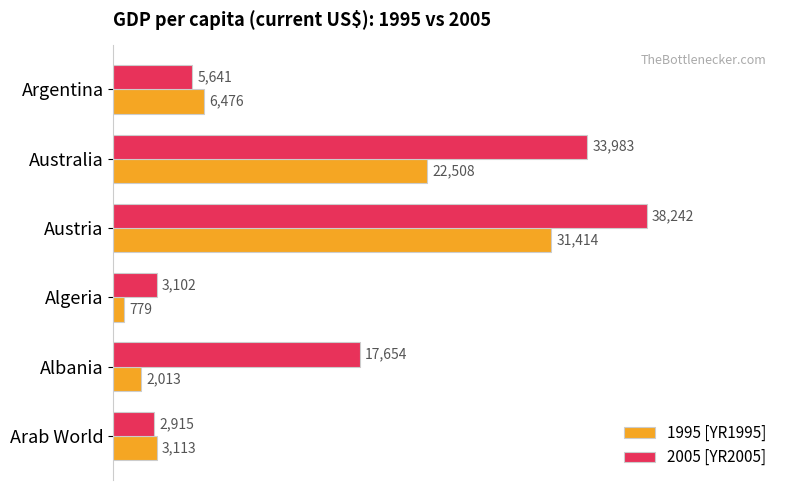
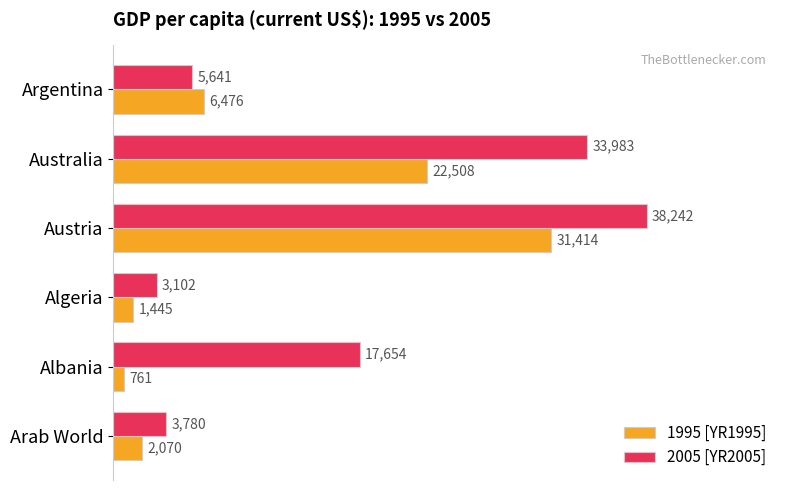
  {
    "1995 [YR1995]": {
      "Argentina": "6,476",
      "Australia": "22,508",
      "Austria": "31,414",
-     "Algeria": "779",
-     "Albania": "2,013",
-     "Arab World": "3,113"
+     "Algeria": "1,445",
+     "Albania": "761",
+     "Arab World": "2,070"
    },
    "2005 [YR2005]": {
      "Argentina": "5,641",
      "Australia": "33,983",
      "Austria": "38,242",
      "Algeria": "3,102",
      "Albania": "17,654",
-     "Arab World": "2,915"
+     "Arab World": "3,780"
    }
  }
